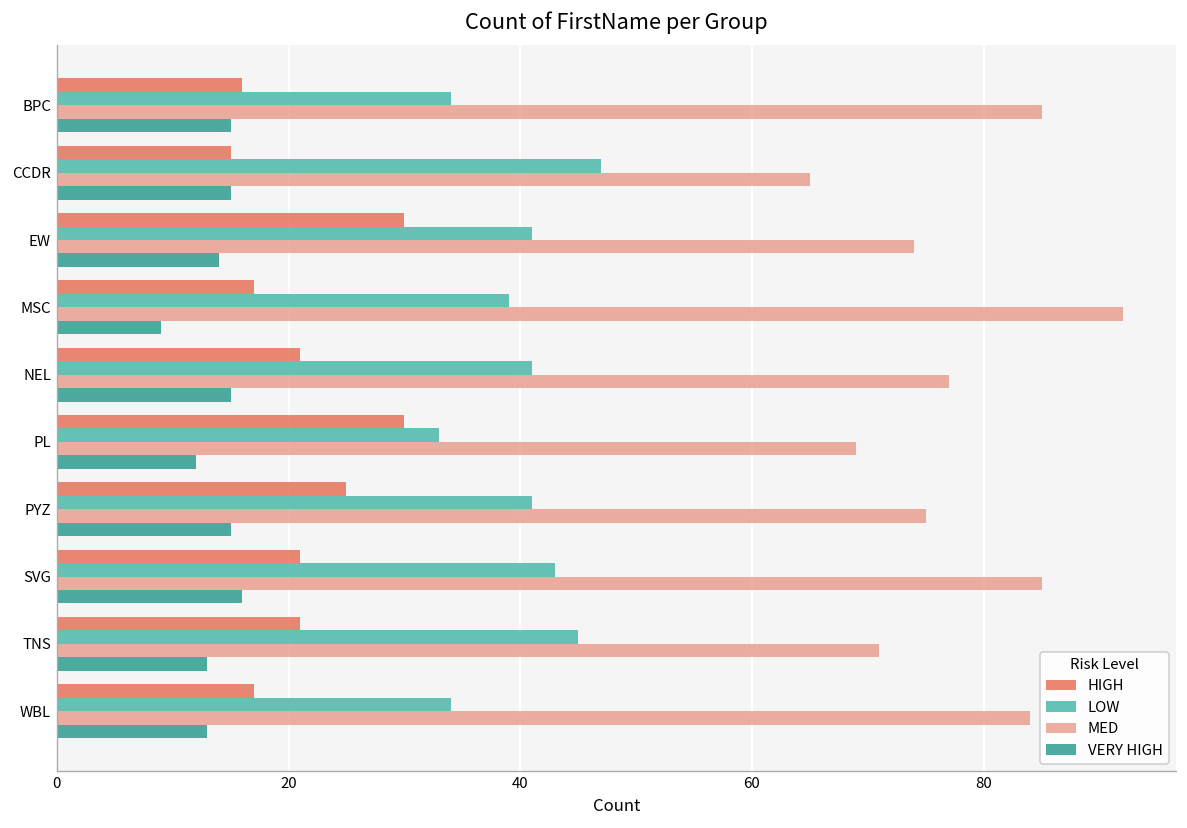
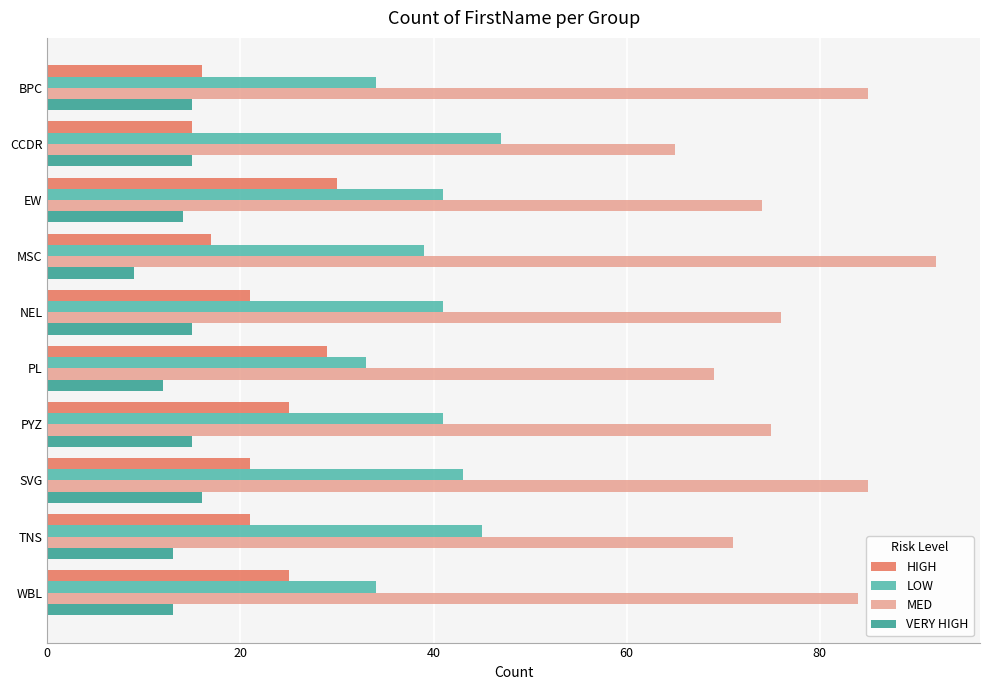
  {
    "HIGH": {
      "BPC": 16,
      "CCDR": 15,
      "EW": 30,
      "MSC": 17,
      "NEL": 21,
-     "PL": 30,
+     "PL": 29,
      "PYZ": 25,
      "SVG": 21,
      "TNS": 21,
-     "WBL": 17
+     "WBL": 25
    },
    "MED": {
      "BPC": 85,
      "CCDR": 65,
      "EW": 74,
      "MSC": 92,
-     "NEL": 77,
+     "NEL": 76,
      "PL": 69,
      "PYZ": 75,
      "SVG": 85,
      "TNS": 71,
      "WBL": 84
    }
  }
